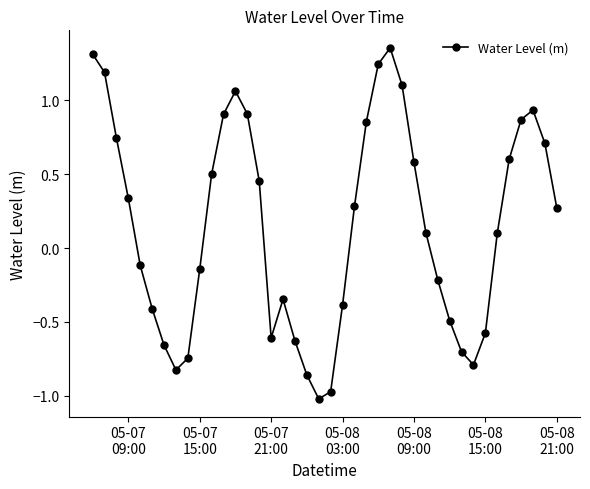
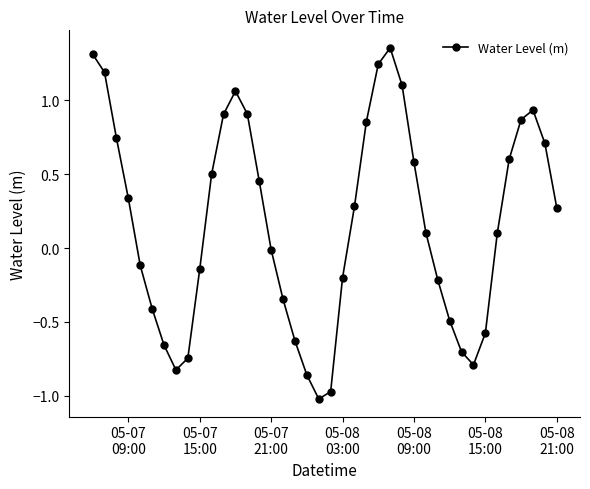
  {
    "05-07 09:00": 0.34,
    "05-07 15:00": -0.14,
-   "05-07 21:00": -0.61,
-   "05-08 03:00": -0.39,
+   "05-07 21:00": -0.01,
+   "05-08 03:00": -0.20,
    "05-08 09:00": 0.58,
    "05-08 15:00": -0.58,
    "05-08 21:00": 0.27
  }
